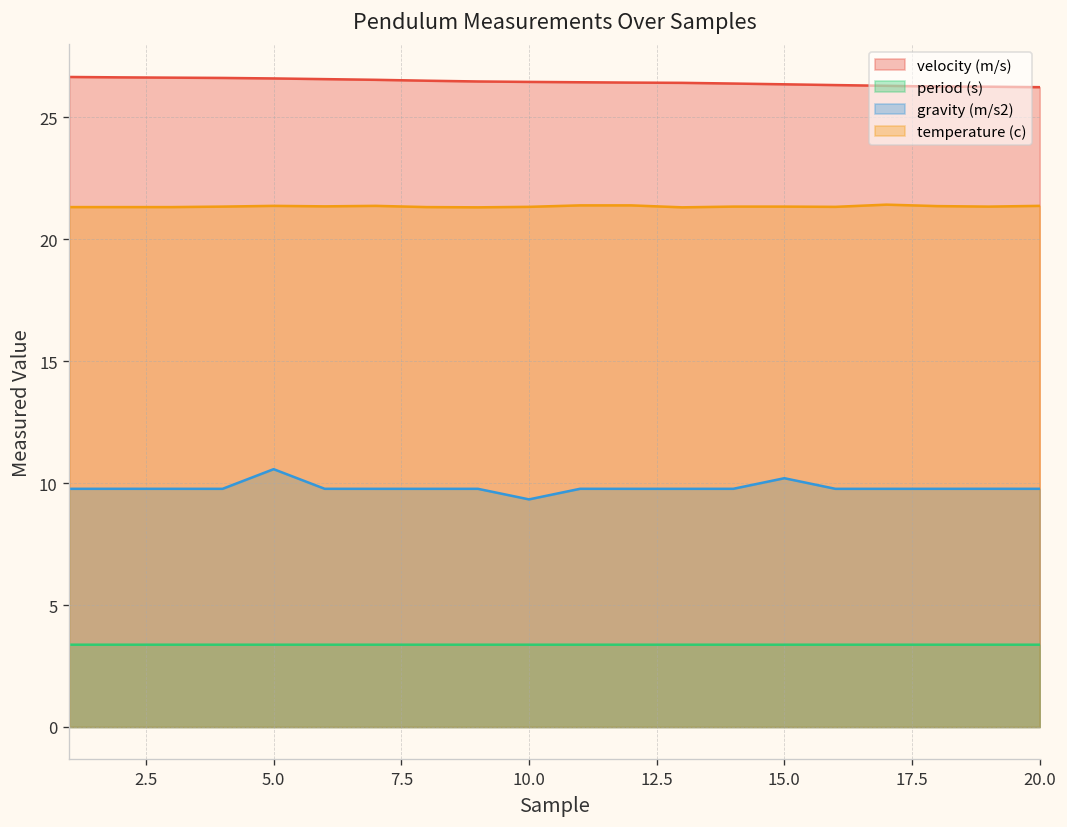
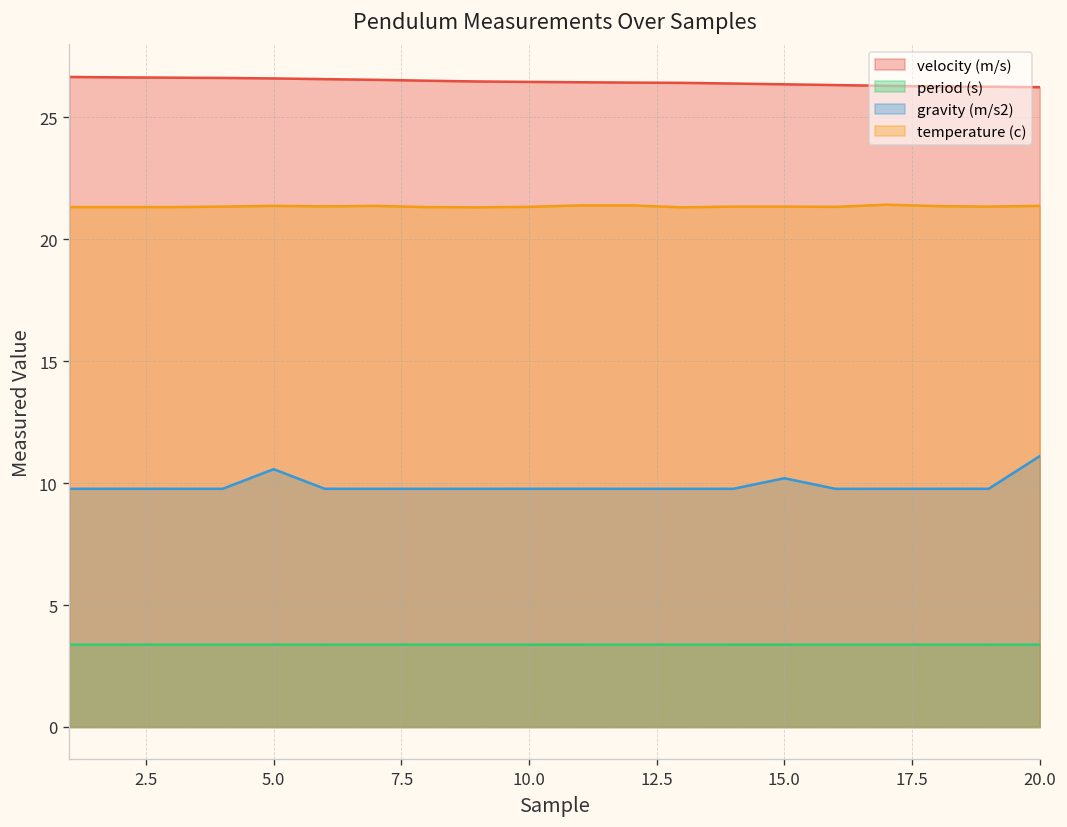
  {
    "period (s)": {
      "5.0": 3.4,
      "10.0": 3.4,
      "15.0": 3.4,
      "20.0": 3.4
    },
    "gravity (m/s2)": {
      "5.0": 10.6,
-     "10.0": 9.3,
+     "10.0": 9.8,
      "15.0": 10.2,
-     "20.0": 9.8
+     "20.0": 11.1
    }
  }
